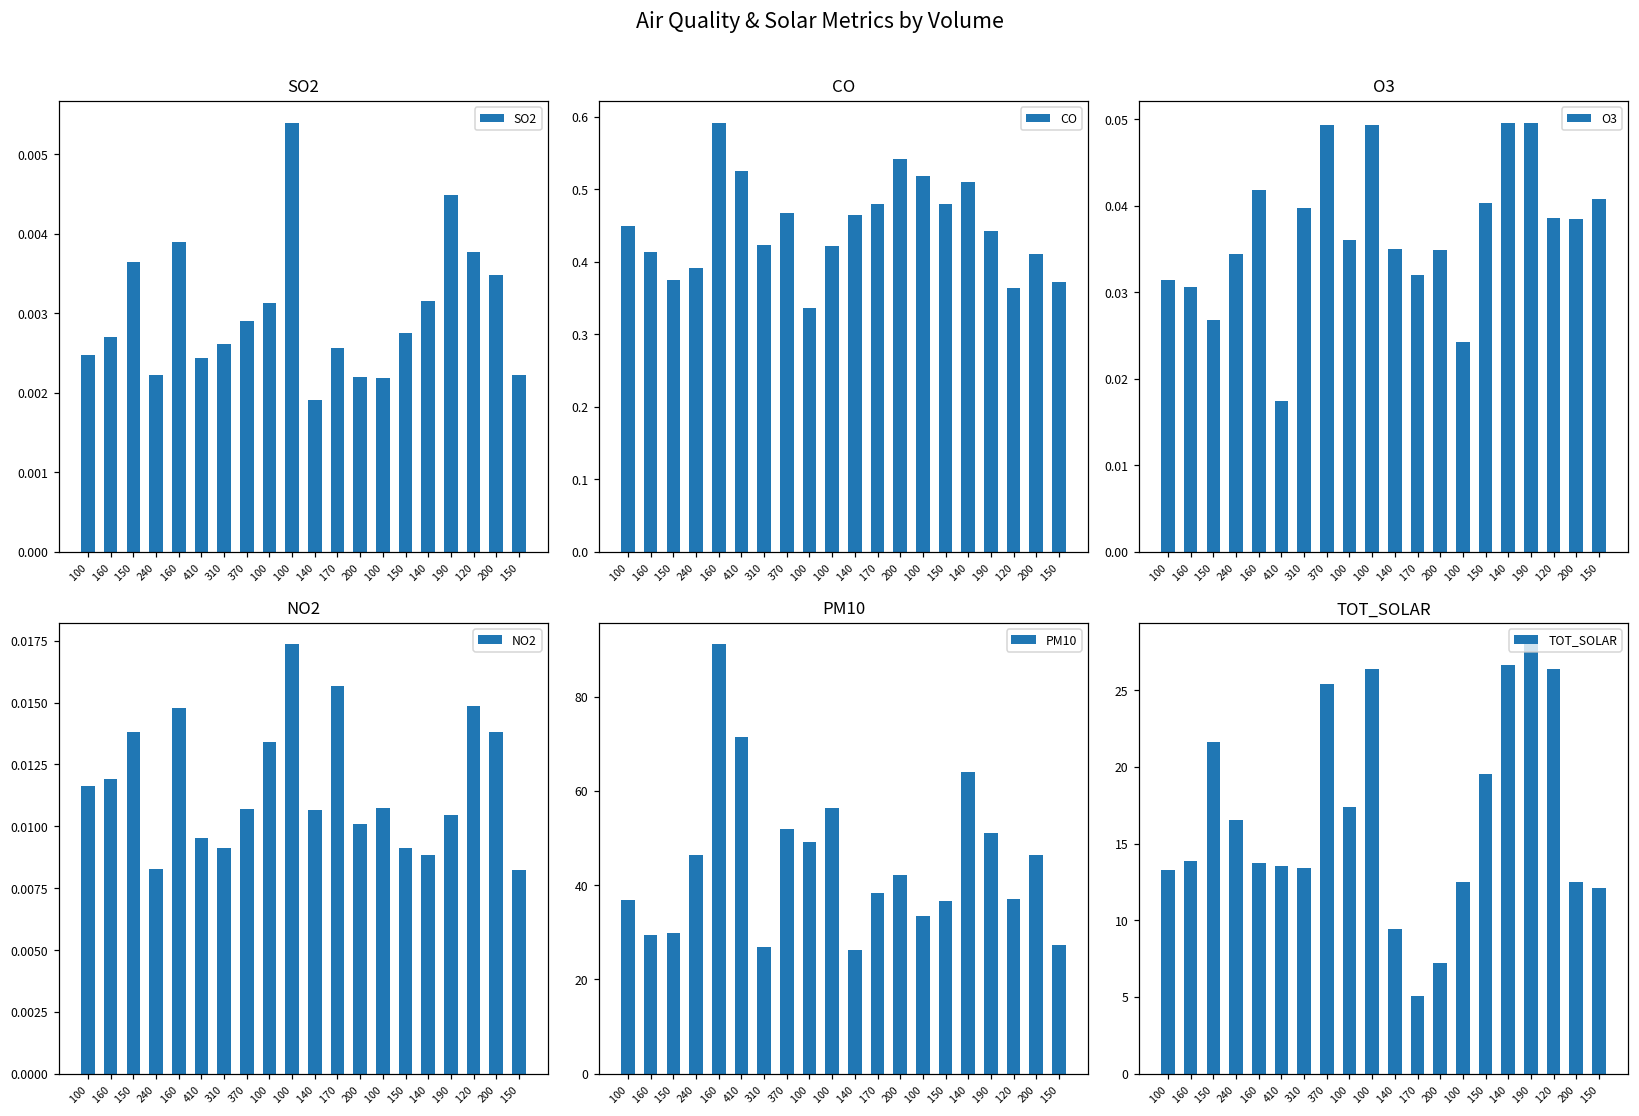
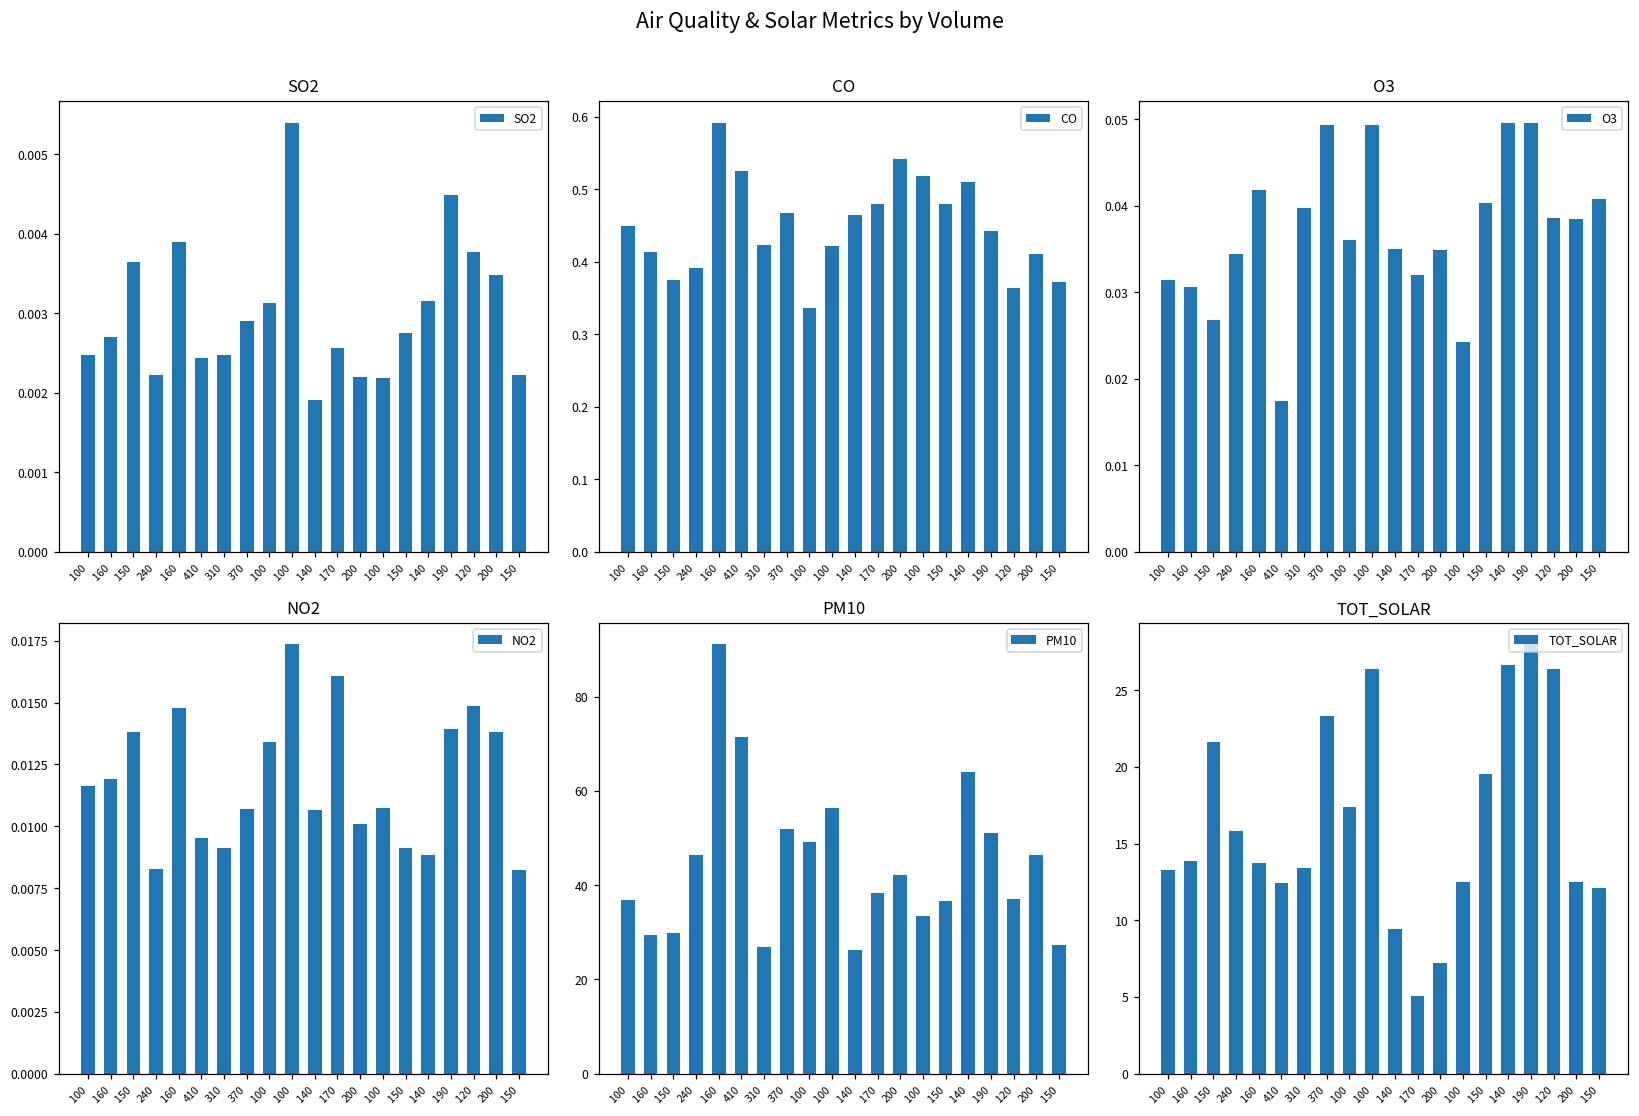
  {
    "SO2": {
      "240": 0.0022,
      "410": 0.0024,
-     "310": 0.0026,
+     "310": 0.0025,
      "370": 0.0029,
      "170": 0.0026,
      "190": 0.0045,
      "120": 0.0038
    },
    "CO": {
      "240": 0.39,
      "410": 0.52,
      "310": 0.42,
      "370": 0.47,
      "170": 0.48,
      "190": 0.44,
      "120": 0.36
    },
    "O3": {
      "240": 0.034,
      "410": 0.017,
      "310": 0.040,
      "370": 0.049,
      "170": 0.032,
      "190": 0.050,
      "120": 0.039
    },
    "NO2": {
      "240": 0.0083,
      "410": 0.0095,
      "310": 0.0091,
      "370": 0.0107,
-     "170": 0.0157,
-     "190": 0.0105,
+     "170": 0.0161,
+     "190": 0.0140,
      "120": 0.0149
    },
    "PM10": {
      "240": 46,
      "410": 71,
      "310": 27,
      "370": 52,
      "170": 38,
      "190": 51,
      "120": 37
    },
    "TOT_SOLAR": {
-     "240": 16.5,
-     "410": 13.5,
+     "240": 15.8,
+     "410": 12.4,
      "310": 13.4,
-     "370": 25.4,
+     "370": 23.3,
      "170": 5.1,
      "120": 26.4
    }
  }
